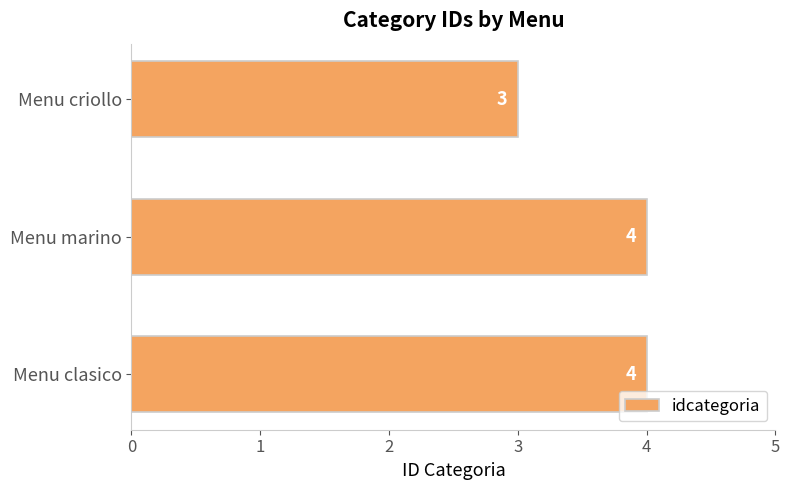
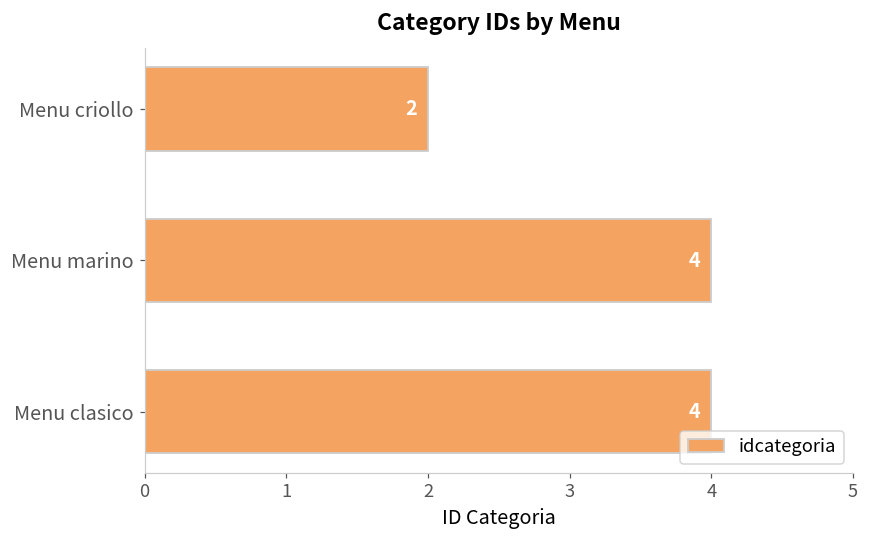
  {
-   "Menu criollo": 3,
+   "Menu criollo": 2,
    "Menu marino": 4,
    "Menu clasico": 4
  }
